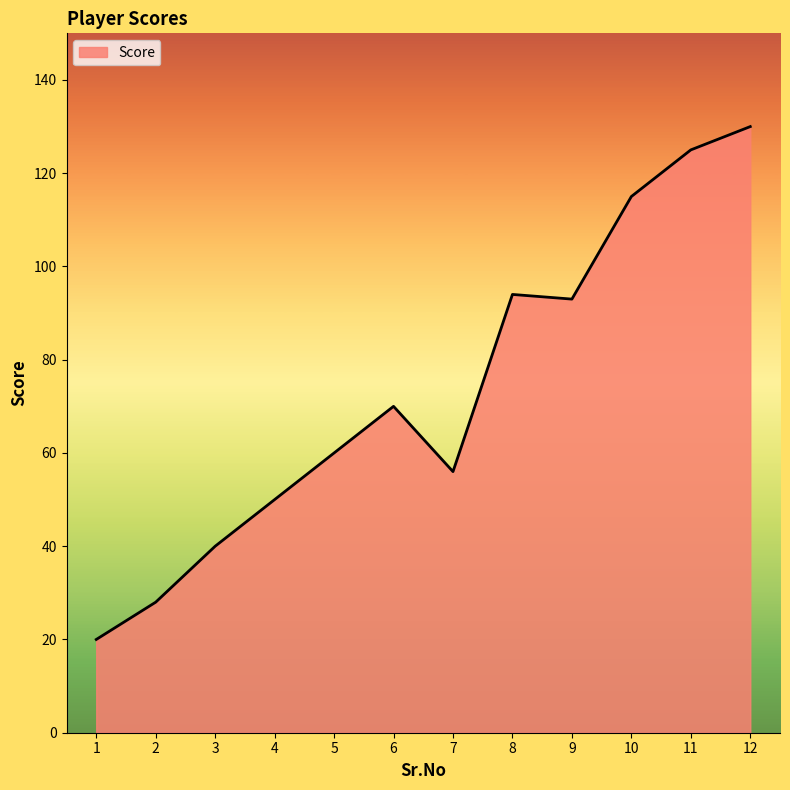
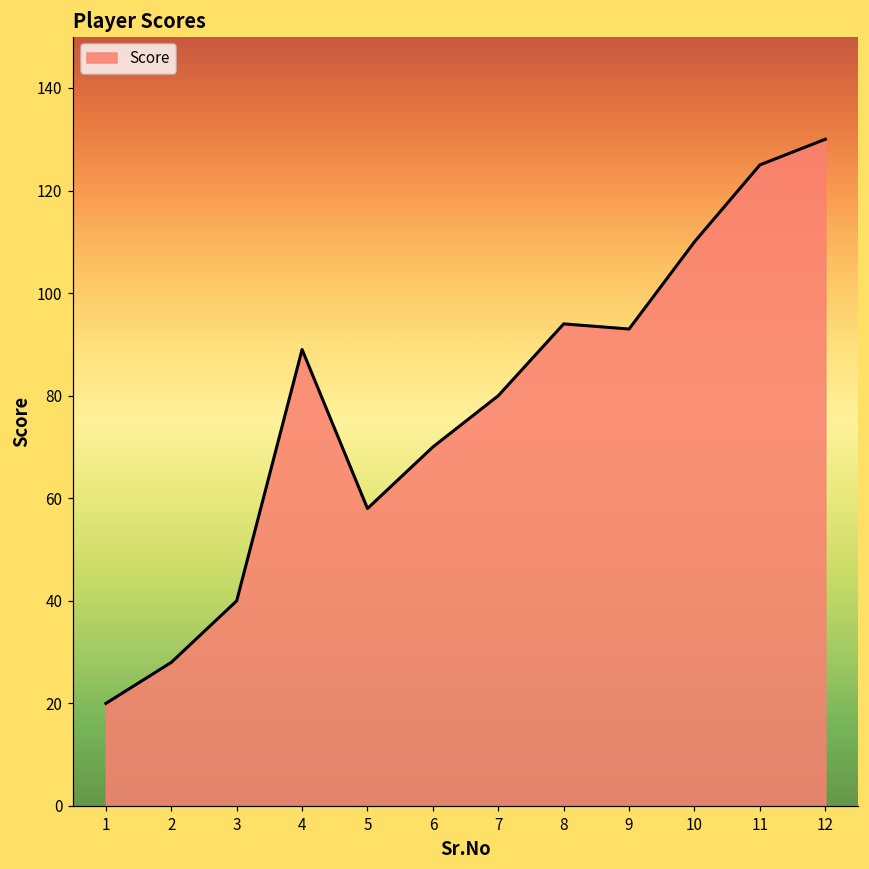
  {
    "1": 20,
    "2": 28,
    "3": 40,
-   "4": 50,
-   "5": 60,
+   "4": 89,
+   "5": 58,
    "6": 70,
-   "7": 56,
+   "7": 80,
    "8": 94,
    "9": 93,
-   "10": 115,
+   "10": 110,
    "11": 125,
    "12": 130
  }
